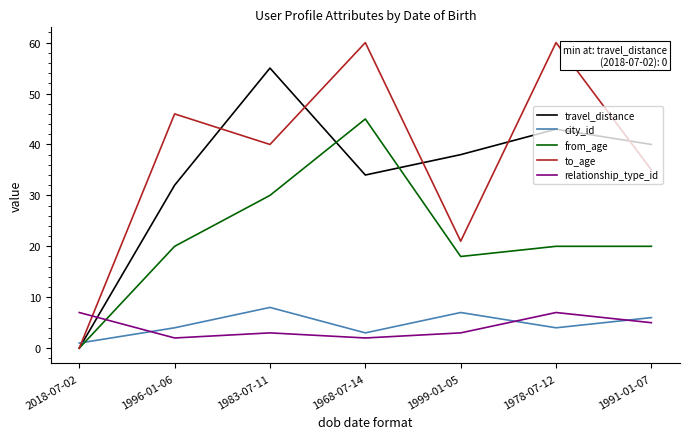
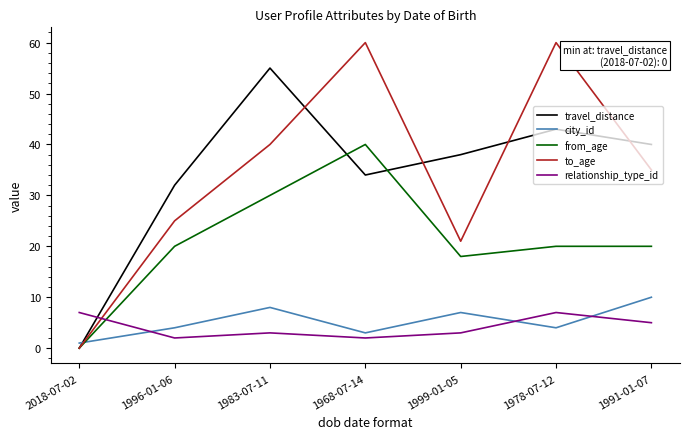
  {
    "travel_distance": {
      "1996-01-06": 32,
      "1983-07-11": 55,
      "1968-07-14": 34,
      "1999-01-05": 38
    },
    "city_id": {
      "2018-07-02": 1,
      "1996-01-06": 4,
      "1983-07-11": 8,
      "1968-07-14": 3,
      "1999-01-05": 7,
      "1978-07-12": 4,
-     "1991-01-07": 6
+     "1991-01-07": 10
    },
    "from_age": {
      "1996-01-06": 20,
      "1983-07-11": 30,
-     "1968-07-14": 45,
+     "1968-07-14": 40,
      "1999-01-05": 18,
      "1978-07-12": 20,
      "1991-01-07": 20
    },
    "to_age": {
-     "1996-01-06": 46,
+     "1996-01-06": 25,
      "1983-07-11": 40,
      "1968-07-14": 60,
      "1999-01-05": 21
    },
    "relationship_type_id": {
      "2018-07-02": 7,
      "1996-01-06": 2,
      "1983-07-11": 3,
      "1968-07-14": 2,
      "1999-01-05": 3,
      "1978-07-12": 7,
      "1991-01-07": 5
    }
  }
